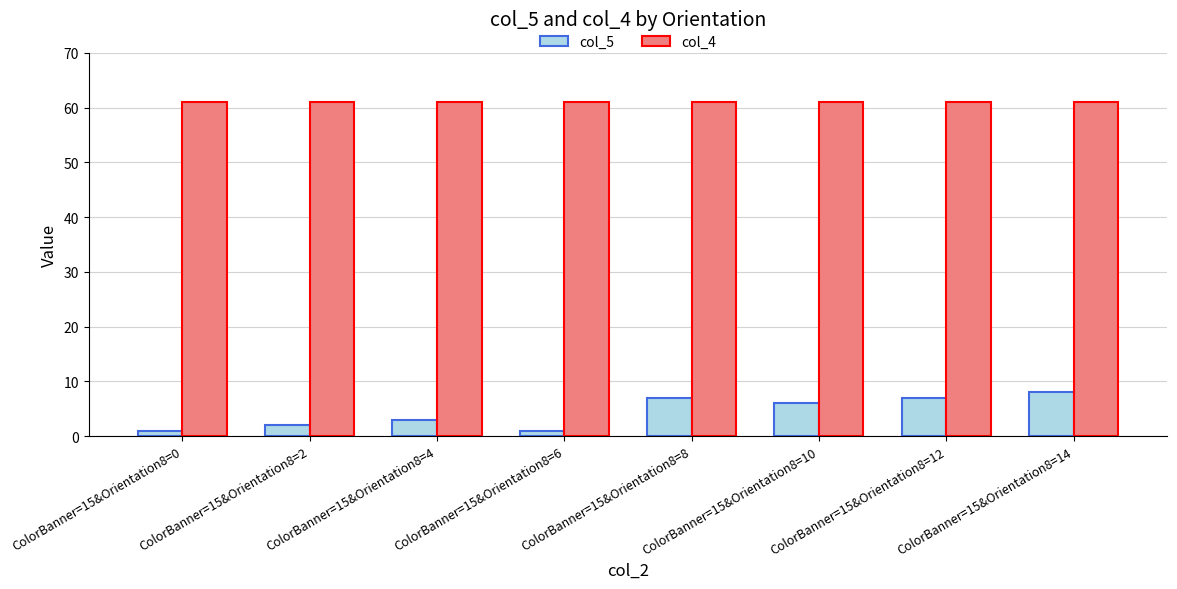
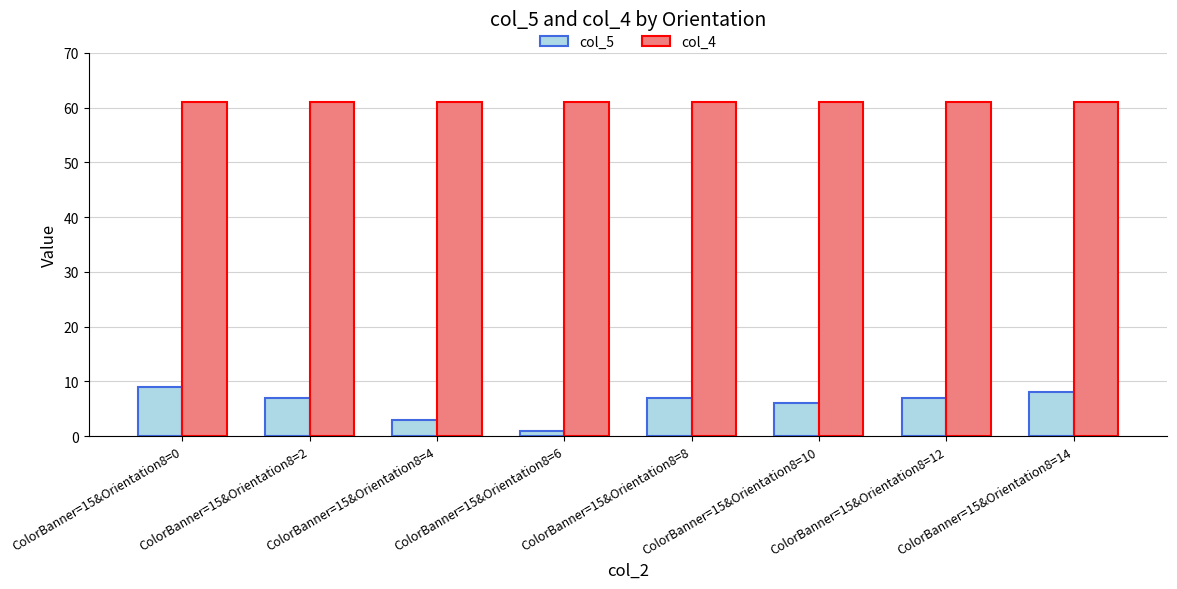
  {
    "col_5": {
-     "ColorBanner=15&Orientation8=0": 1,
-     "ColorBanner=15&Orientation8=2": 2,
+     "ColorBanner=15&Orientation8=0": 9,
+     "ColorBanner=15&Orientation8=2": 7,
      "ColorBanner=15&Orientation8=4": 3,
      "ColorBanner=15&Orientation8=6": 1,
      "ColorBanner=15&Orientation8=8": 7,
      "ColorBanner=15&Orientation8=10": 6,
      "ColorBanner=15&Orientation8=12": 7,
      "ColorBanner=15&Orientation8=14": 8
    },
    "col_4": {
      "ColorBanner=15&Orientation8=0": 61,
      "ColorBanner=15&Orientation8=2": 61,
      "ColorBanner=15&Orientation8=4": 61,
      "ColorBanner=15&Orientation8=6": 61,
      "ColorBanner=15&Orientation8=8": 61,
      "ColorBanner=15&Orientation8=10": 61,
      "ColorBanner=15&Orientation8=12": 61,
      "ColorBanner=15&Orientation8=14": 61
    }
  }
